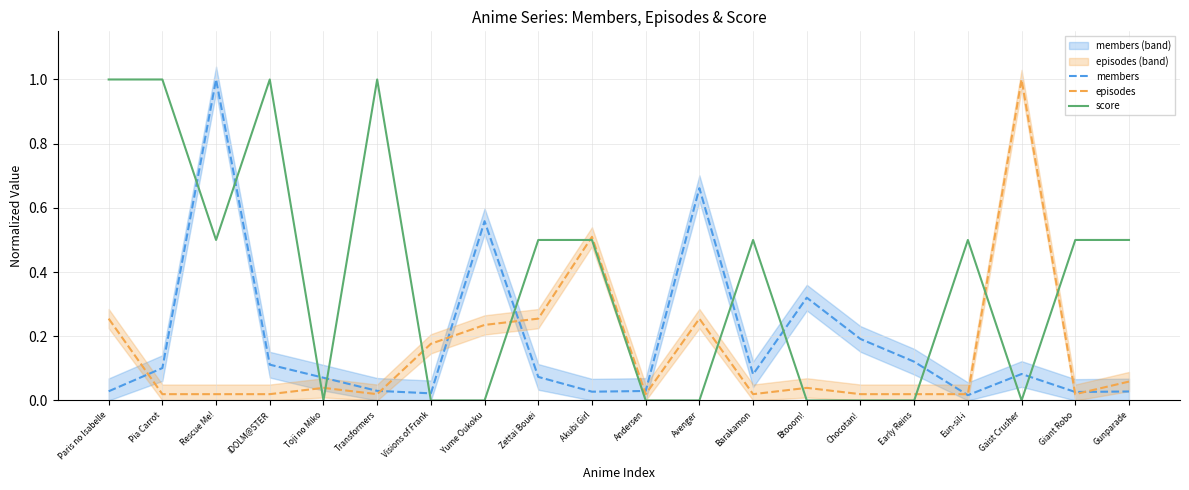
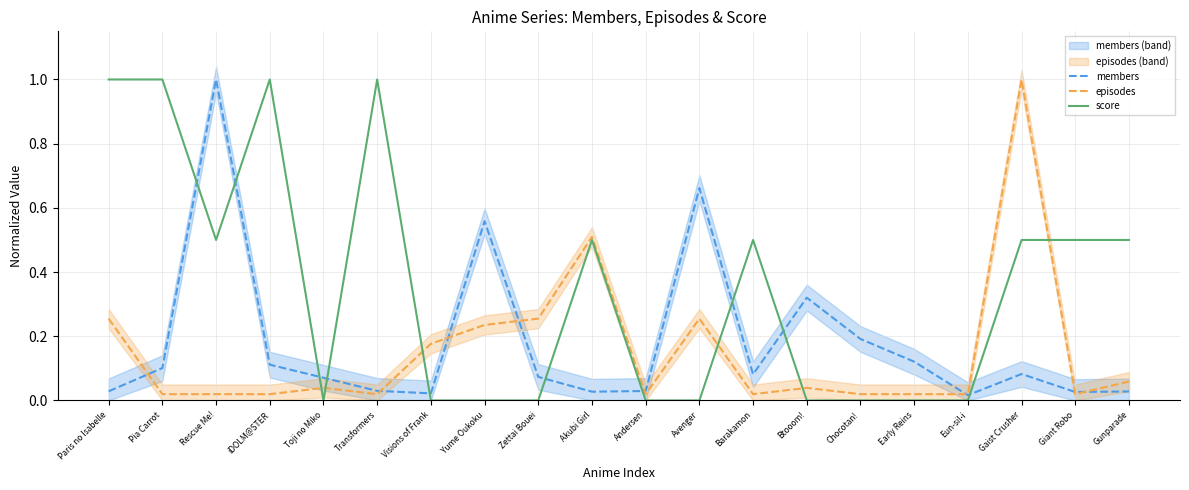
  {
    "score": {
      "Paris no Isabelle": 1.00,
      "Pia Carrot": 1.00,
      "Rescue Me!": 0.50,
      "iDOLM@STER": 1.00,
      "Toji no Miko": 0.00,
      "Transformers": 1.00,
      "Visions of Frank": 0.00,
      "Yume Oukoku": 0.00,
-     "Zettai Bouei": 0.50,
+     "Zettai Bouei": 0.00,
      "Akubi Girl": 0.50,
      "Andersen": 0.00,
      "Avenger": 0.00,
      "Barakamon": 0.50,
      "Btooom!": 0.00,
      "Chocotan!": 0.00,
      "Early Reins": 0.00,
-     "Eun-sil-i": 0.50,
-     "Gaist Crusher": 0.00,
+     "Eun-sil-i": 0.00,
+     "Gaist Crusher": 0.50,
      "Giant Robo": 0.50,
      "Gunparade": 0.50
    }
  }
